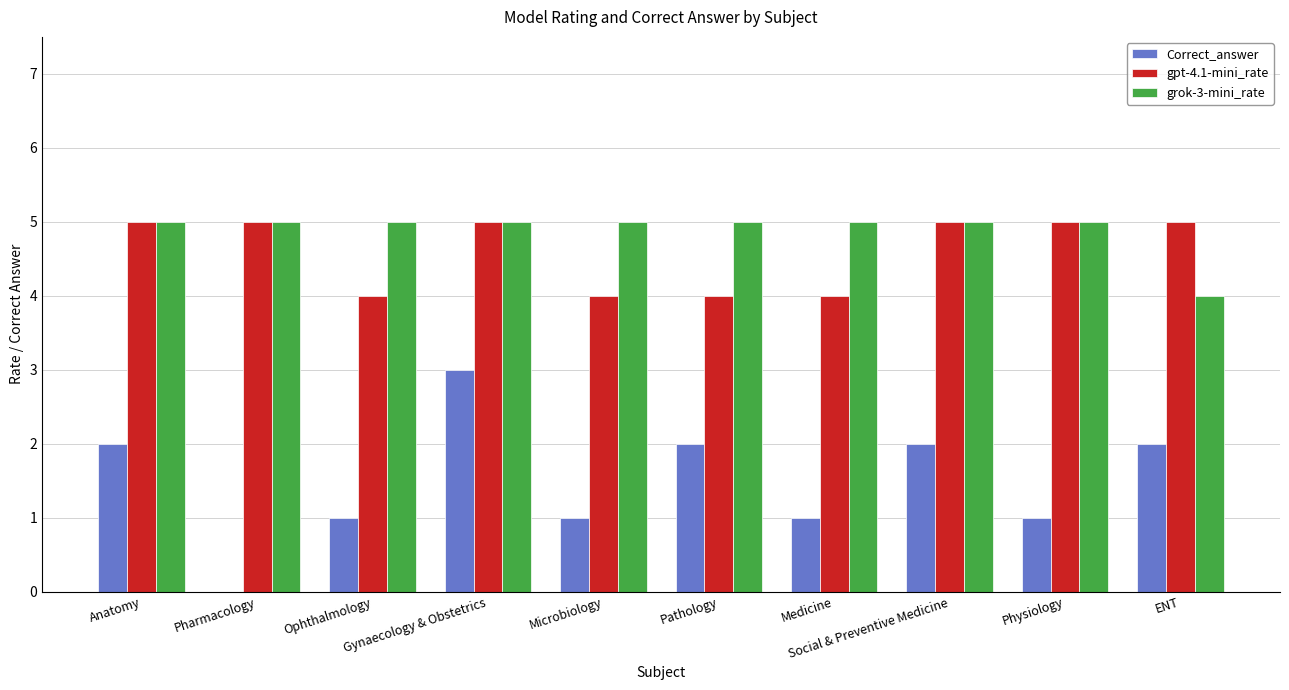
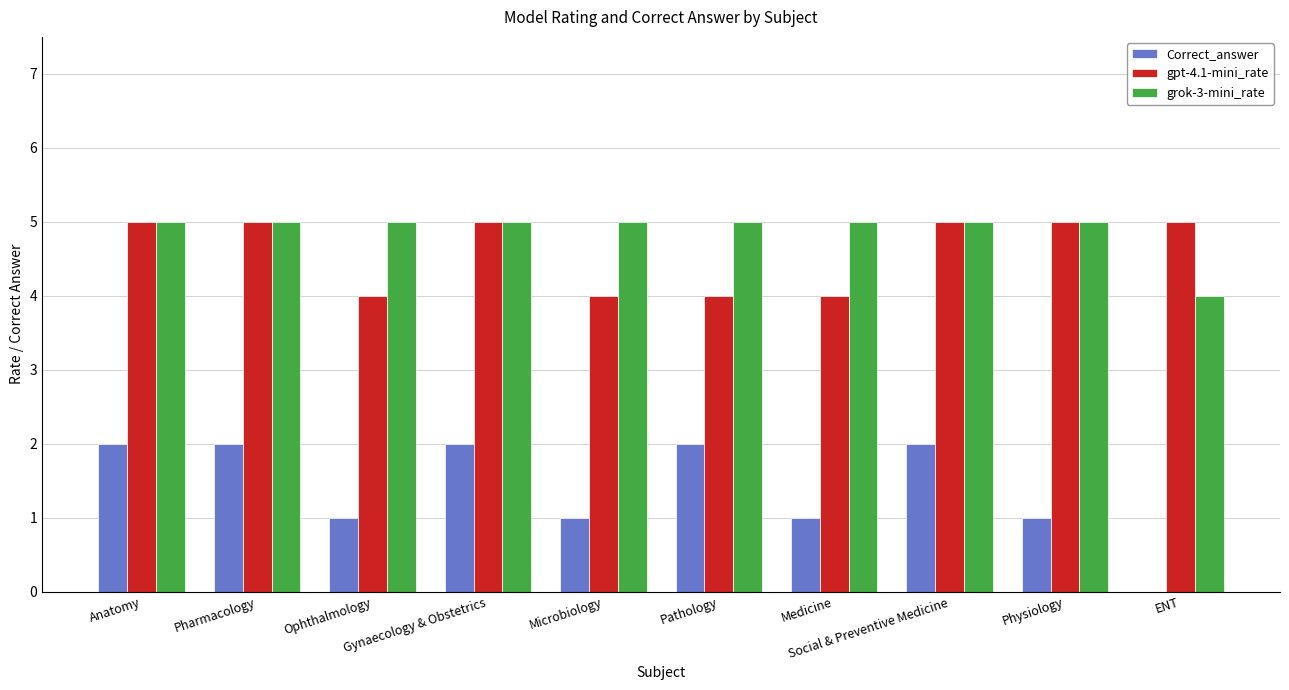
  {
    "Correct_answer": {
      "Anatomy": 2,
-     "Pharmacology": 0,
+     "Pharmacology": 2,
      "Ophthalmology": 1,
-     "Gynaecology & Obstetrics": 3,
+     "Gynaecology & Obstetrics": 2,
      "Microbiology": 1,
      "Pathology": 2,
      "Medicine": 1,
      "Social & Preventive Medicine": 2,
      "Physiology": 1,
-     "ENT": 2
+     "ENT": 0
    },
    "gpt-4.1-mini_rate": {
      "Anatomy": 5,
      "Pharmacology": 5,
      "Ophthalmology": 4,
      "Gynaecology & Obstetrics": 5,
      "Microbiology": 4,
      "Pathology": 4,
      "Medicine": 4,
      "Social & Preventive Medicine": 5,
      "Physiology": 5,
      "ENT": 5
    },
    "grok-3-mini_rate": {
      "Anatomy": 5,
      "Pharmacology": 5,
      "Ophthalmology": 5,
      "Gynaecology & Obstetrics": 5,
      "Microbiology": 5,
      "Pathology": 5,
      "Medicine": 5,
      "Social & Preventive Medicine": 5,
      "Physiology": 5,
      "ENT": 4
    }
  }
